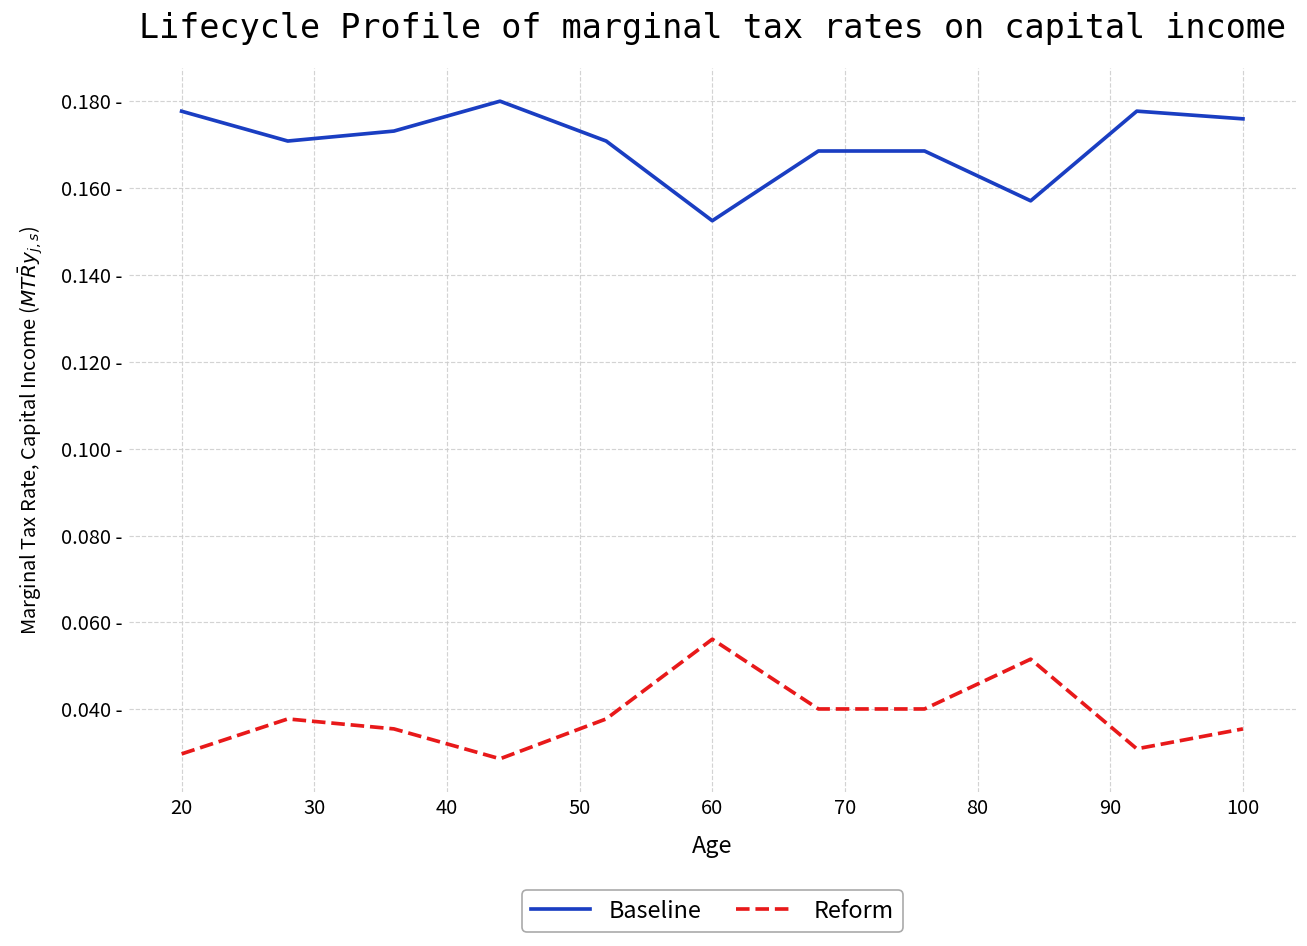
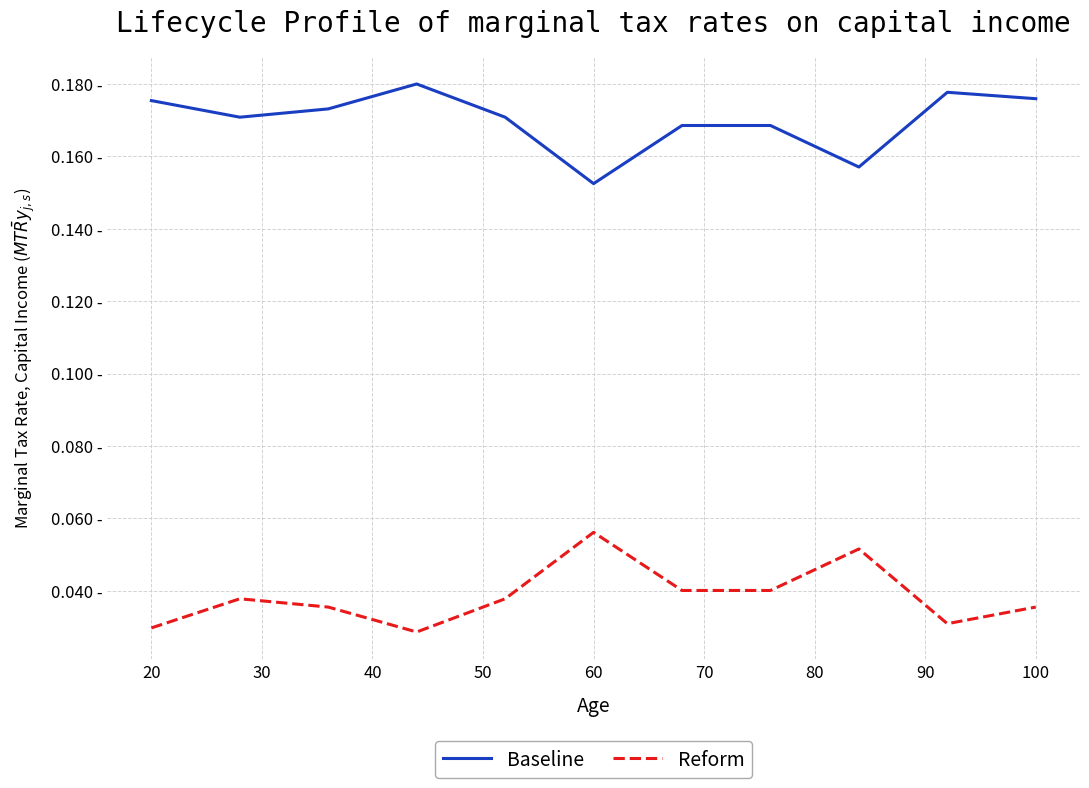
  {
    "Baseline": {
-     "20": "0.178 -",
+     "20": "0.175 -",
      "60": "0.152 -",
      "100": "0.176 -"
    },
    "Reform": {
      "20": "0.030 -",
      "60": "0.056 -",
      "100": "0.035 -"
    }
  }
